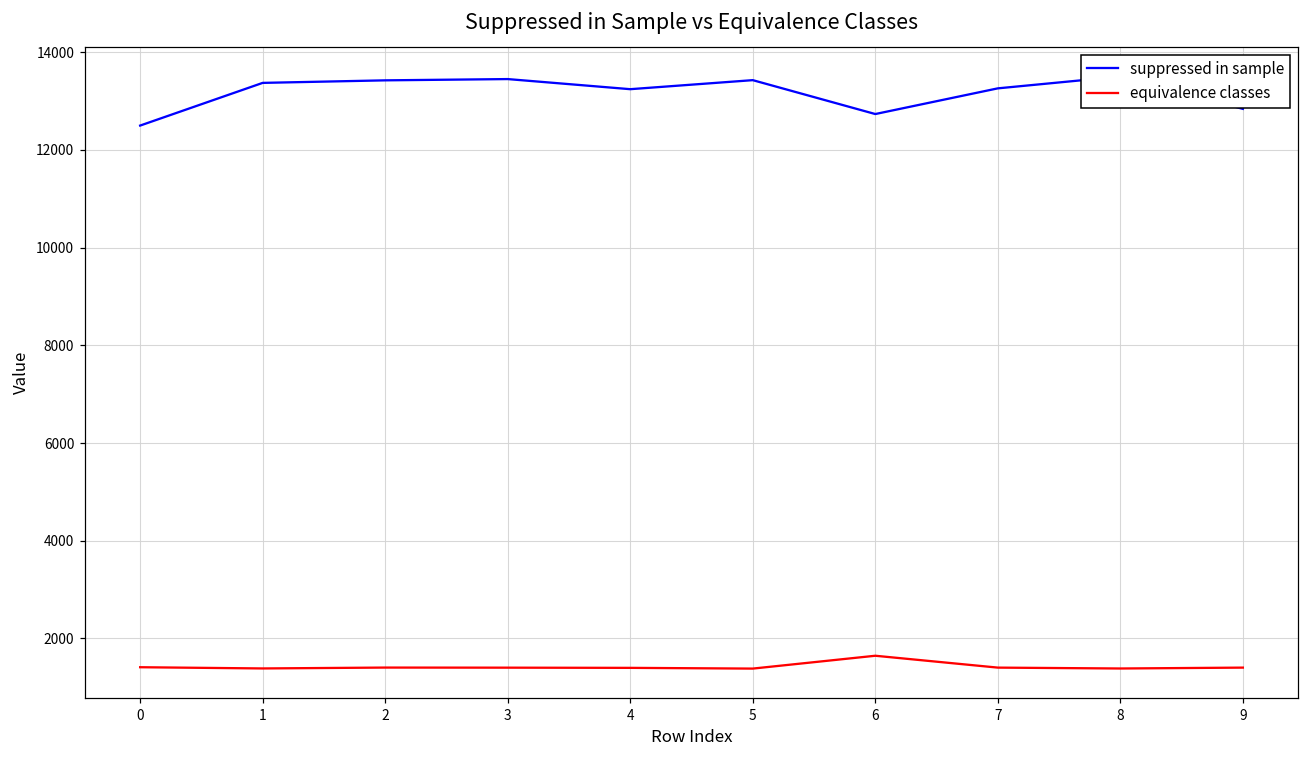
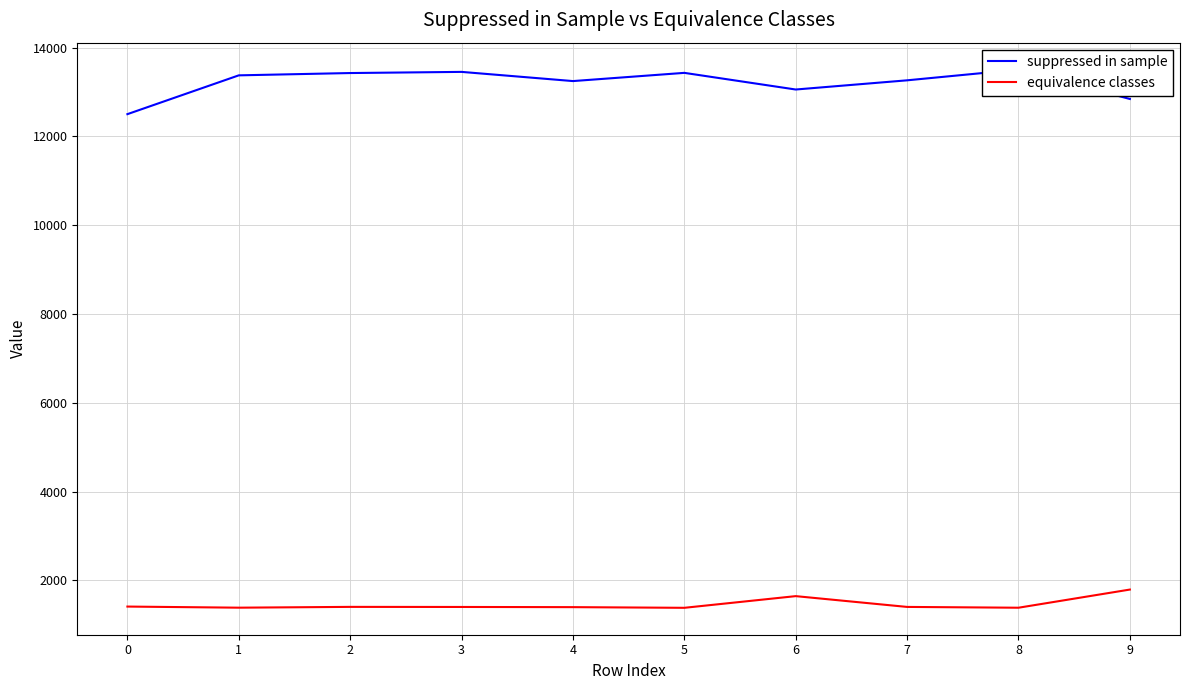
  {
    "suppressed in sample": {
      "0": 12500,
      "1": 13400,
      "2": 13400,
      "3": 13500,
      "4": 13200,
      "5": 13400,
-     "6": 12700,
+     "6": 13100,
      "7": 13300,
      "9": 12800
    },
    "equivalence classes": {
      "0": 1400,
      "1": 1400,
      "2": 1400,
      "3": 1400,
      "4": 1400,
      "5": 1400,
      "6": 1600,
      "7": 1400,
      "8": 1400,
-     "9": 1400
+     "9": 1800
    }
  }
